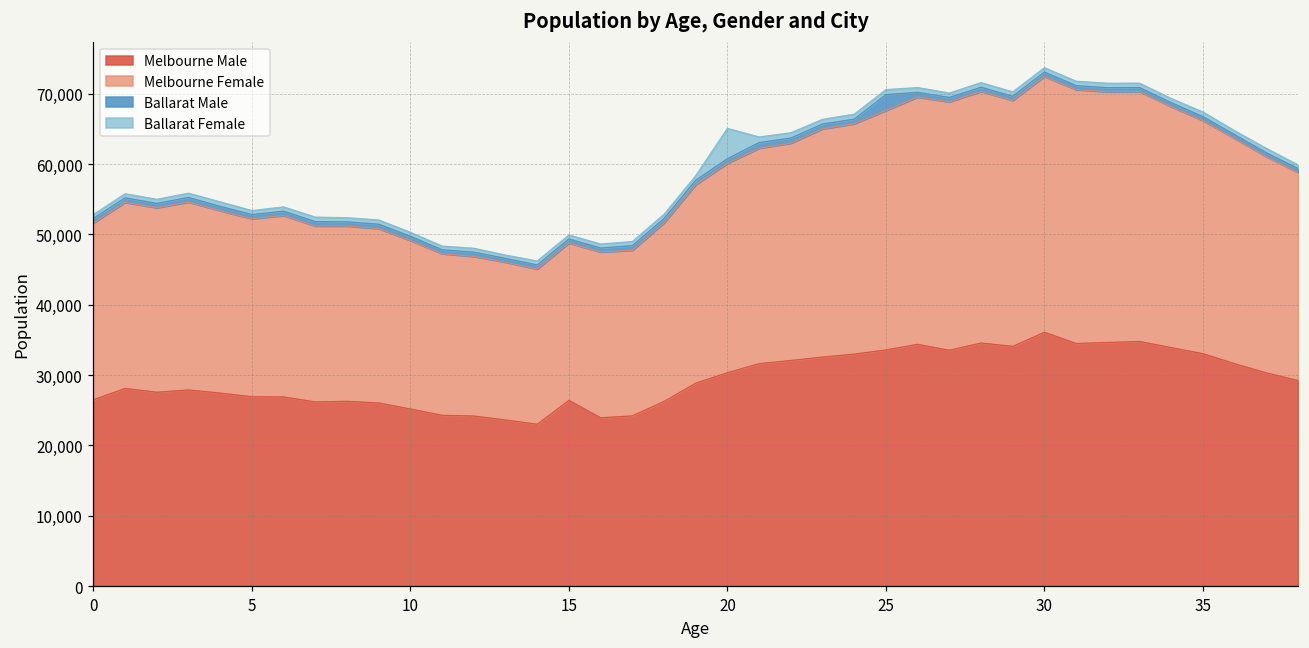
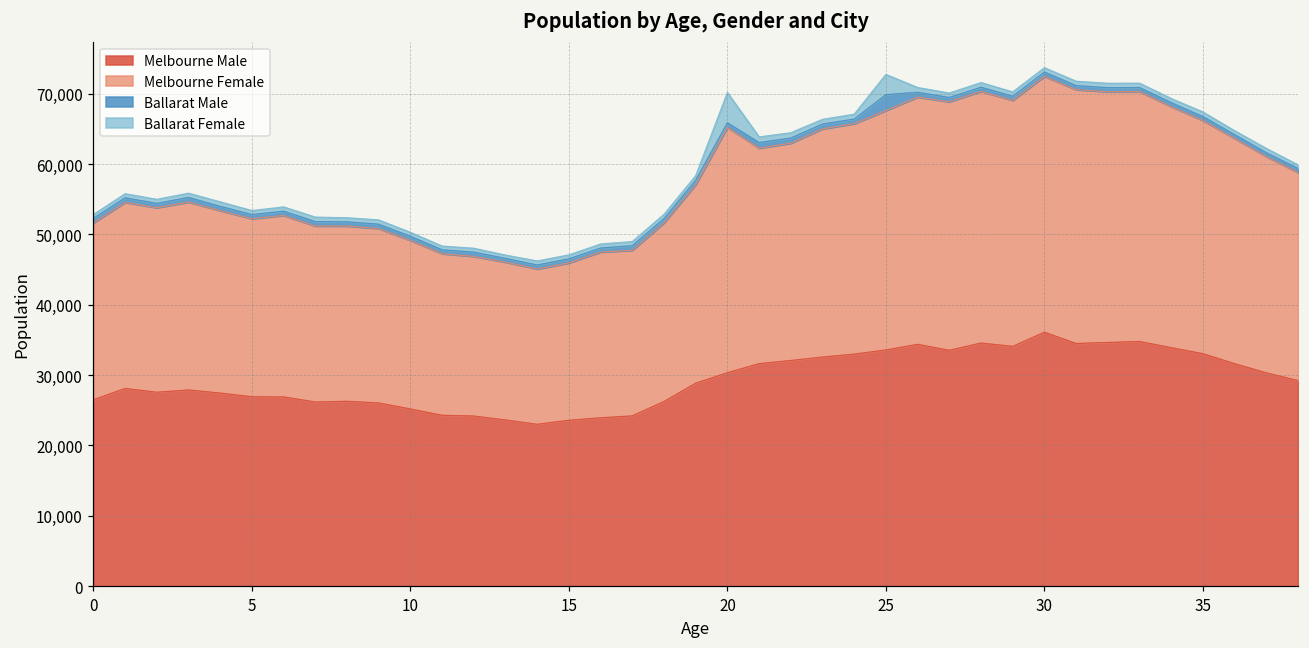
  {
    "Melbourne Male": {
      "0": "26,000",
      "5": "27,000",
      "10": "25,000",
-     "15": "26,000",
+     "15": "24,000",
      "20": "30,000",
      "25": "34,000",
      "30": "36,000",
      "35": "33,000"
    },
    "Melbourne Female": {
      "0": "25,000",
      "5": "25,000",
      "10": "24,000",
      "15": "22,000",
-     "20": "30,000",
+     "20": "35,000",
      "25": "34,000",
      "30": "36,000",
      "35": "33,000"
    },
    "Ballarat Male": {
      "0": "1,000",
      "5": "1,000",
      "10": "1,000",
      "15": "1,000",
      "20": "1,000",
      "25": "2,000",
      "30": "1,000",
      "35": "1,000"
    },
    "Ballarat Female": {
      "0": "1,000",
      "5": "1,000",
      "10": "1,000",
      "15": "1,000",
      "20": "4,000",
-     "25": "1,000",
+     "25": "3,000",
      "30": "1,000",
      "35": "1,000"
    }
  }
